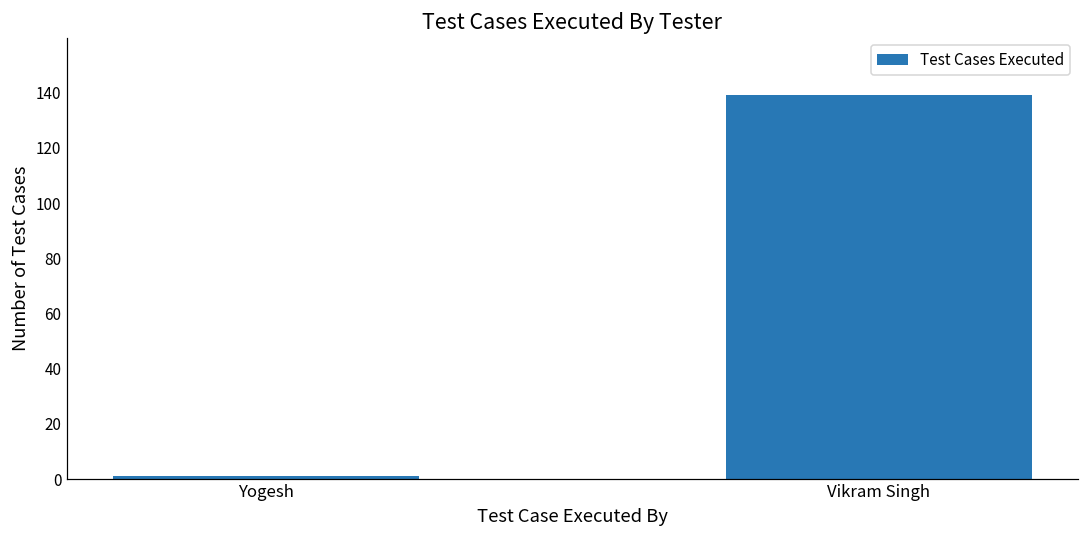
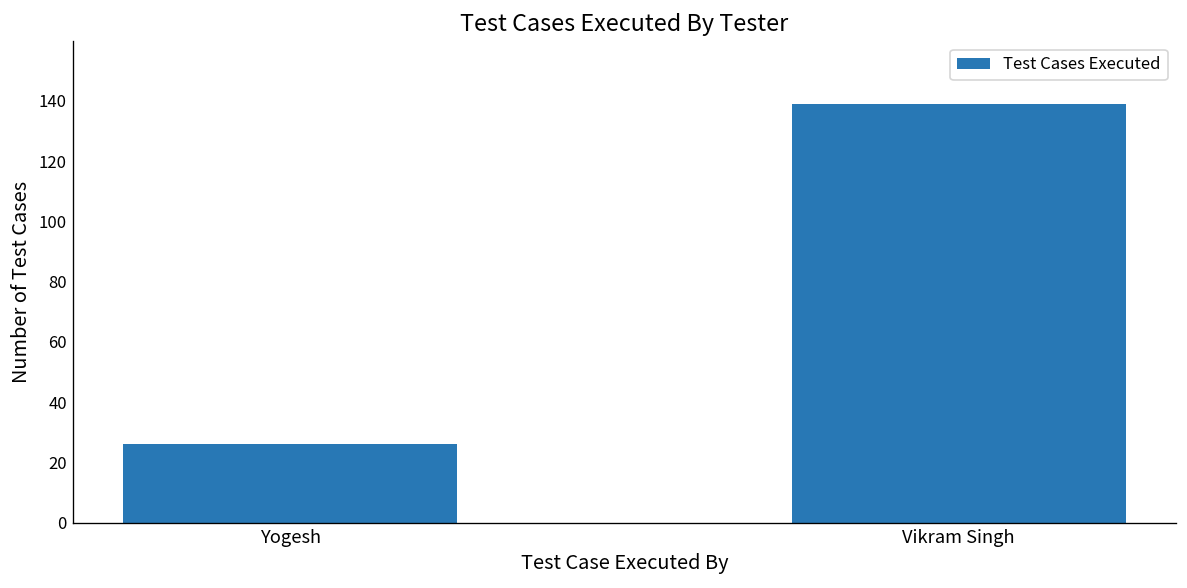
  {
-   "Yogesh": 1,
+   "Yogesh": 26,
    "Vikram Singh": 139
  }
